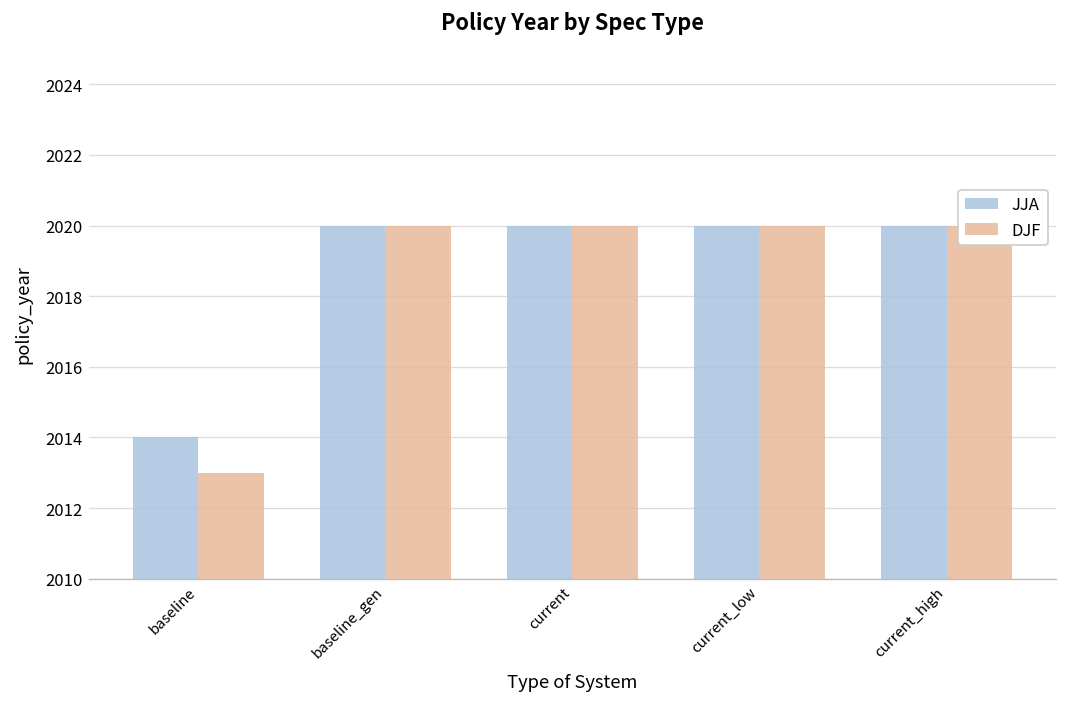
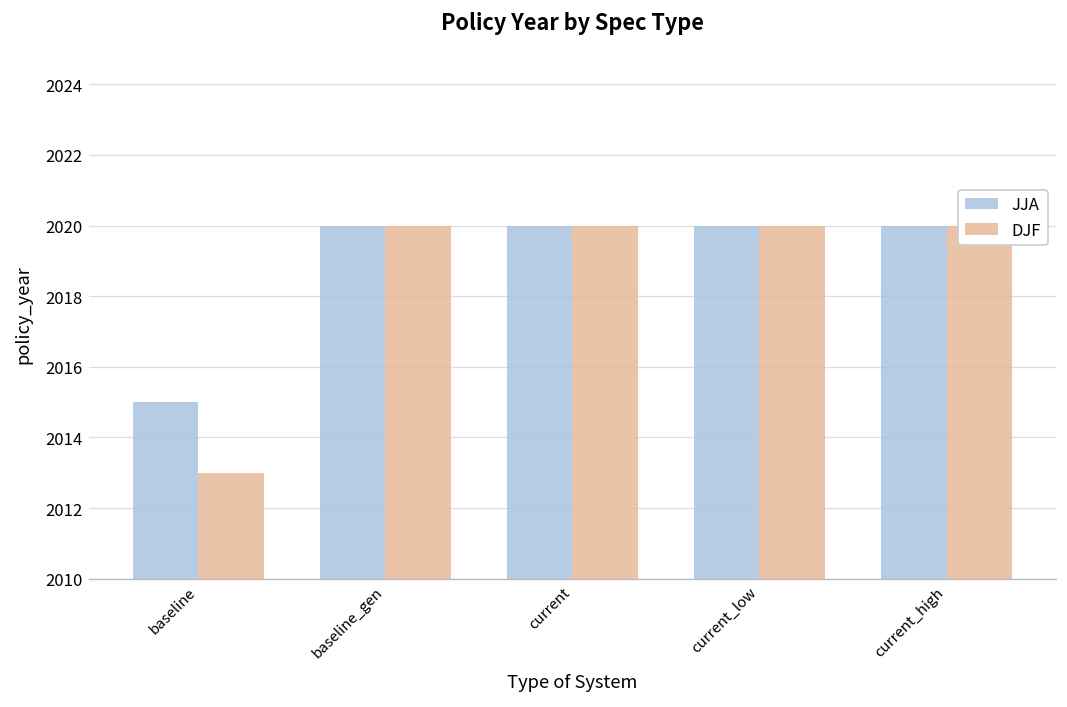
  {
    "JJA": {
-     "baseline": 2014,
+     "baseline": 2015,
      "baseline_gen": 2020,
      "current": 2020,
      "current_low": 2020,
      "current_high": 2020
    },
    "DJF": {
      "baseline": 2013,
      "baseline_gen": 2020,
      "current": 2020,
      "current_low": 2020
    }
  }
